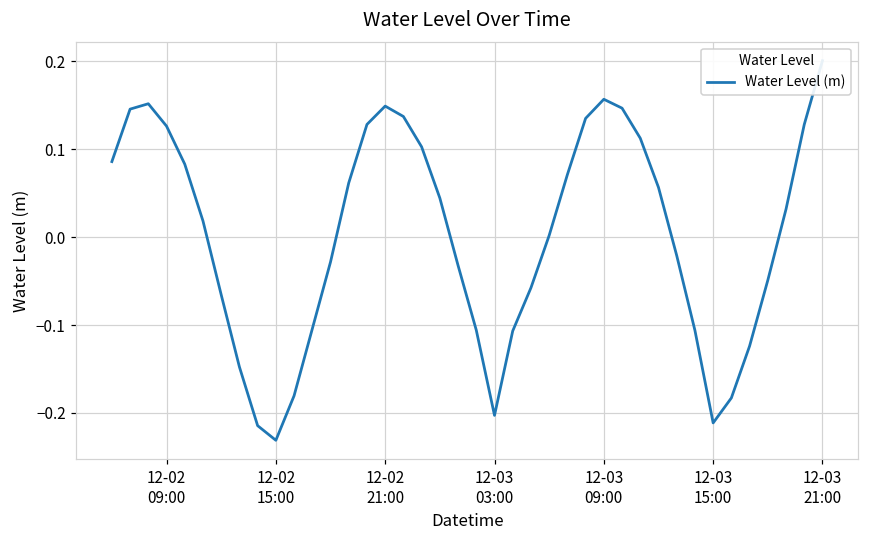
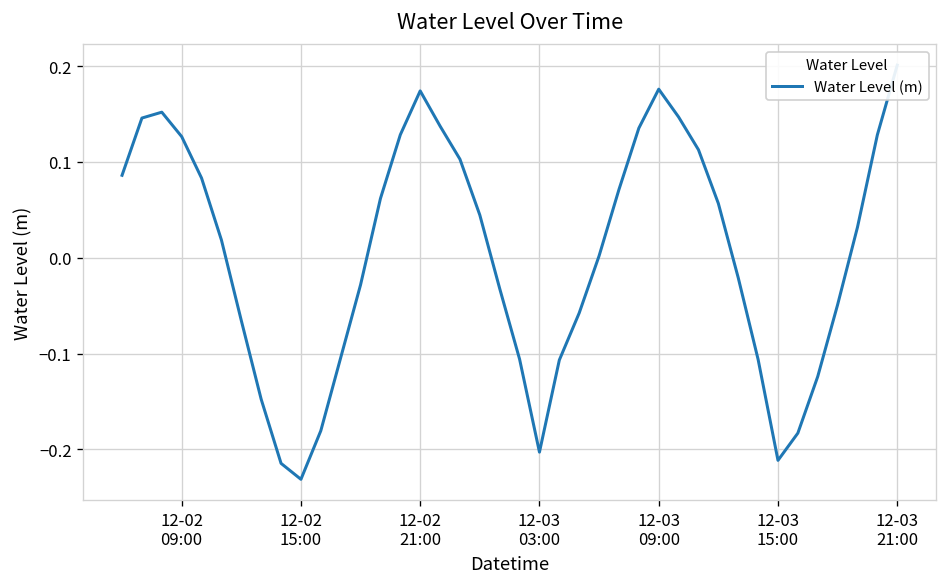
  {
    "12-02 09:00": 0.13,
    "12-02 15:00": -0.23,
-   "12-02 21:00": 0.15,
+   "12-02 21:00": 0.17,
    "12-03 03:00": -0.20,
-   "12-03 09:00": 0.16,
+   "12-03 09:00": 0.18,
    "12-03 15:00": -0.21
  }
